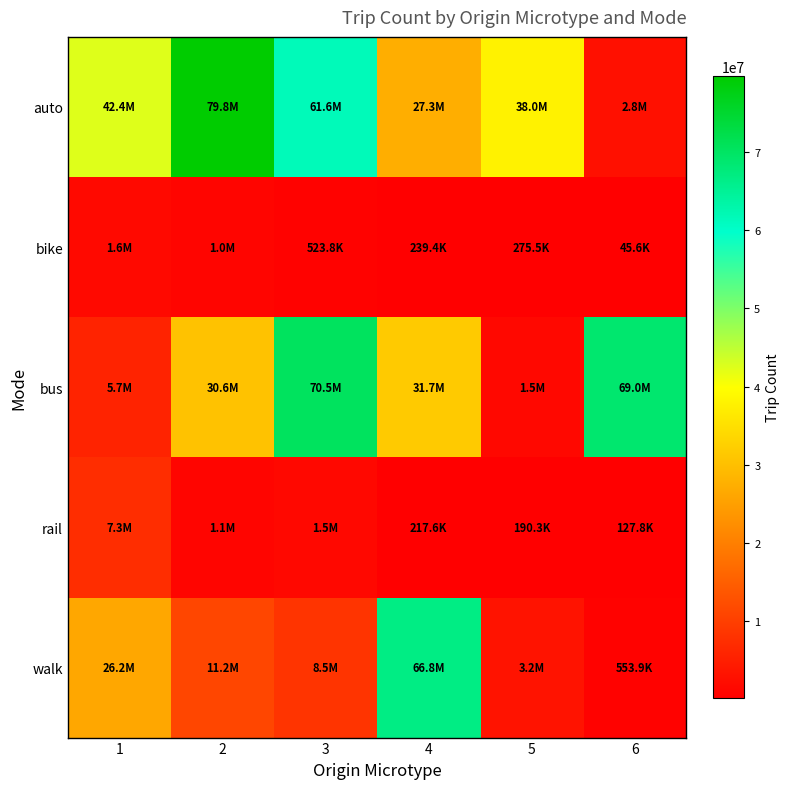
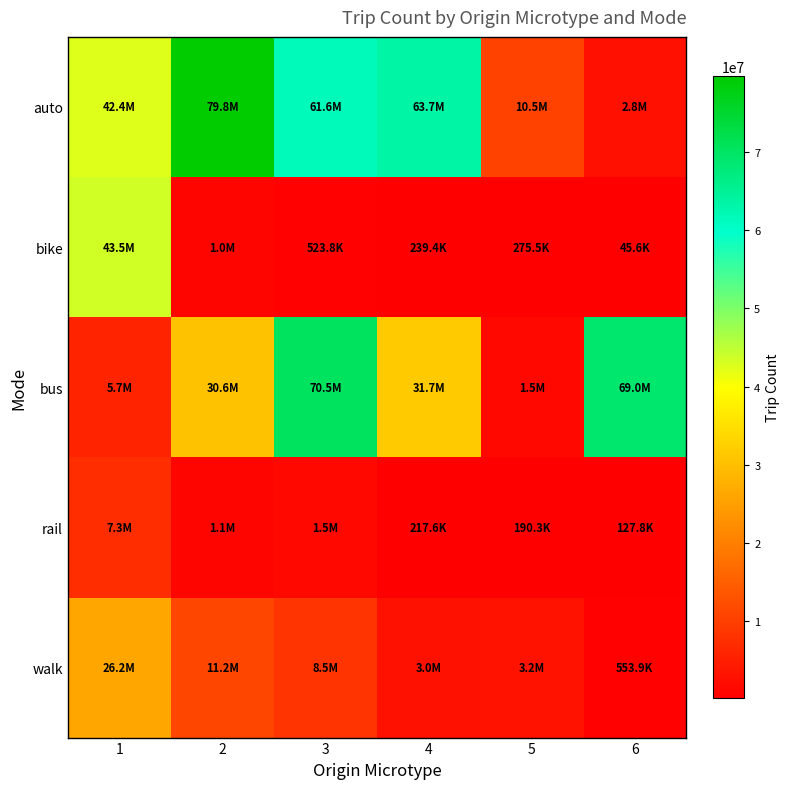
  {
    "auto": {
      "1": "42.4M",
      "2": "79.8M",
      "3": "61.6M",
-     "4": "27.3M",
-     "5": "38.0M",
+     "4": "63.7M",
+     "5": "10.5M",
      "6": "2.8M"
    },
    "bike": {
-     "1": "1.6M",
+     "1": "43.5M",
      "2": "1.0M",
      "3": "523.8K",
      "4": "239.4K",
      "5": "275.5K",
      "6": "45.6K"
    },
    "bus": {
      "1": "5.7M",
      "2": "30.6M",
      "3": "70.5M",
      "4": "31.7M",
      "5": "1.5M",
      "6": "69.0M"
    },
    "rail": {
      "1": "7.3M",
      "2": "1.1M",
      "3": "1.5M",
      "4": "217.6K",
      "5": "190.3K",
      "6": "127.8K"
    },
    "walk": {
      "1": "26.2M",
      "2": "11.2M",
      "3": "8.5M",
-     "4": "66.8M",
+     "4": "3.0M",
      "5": "3.2M",
      "6": "553.9K"
    }
  }
